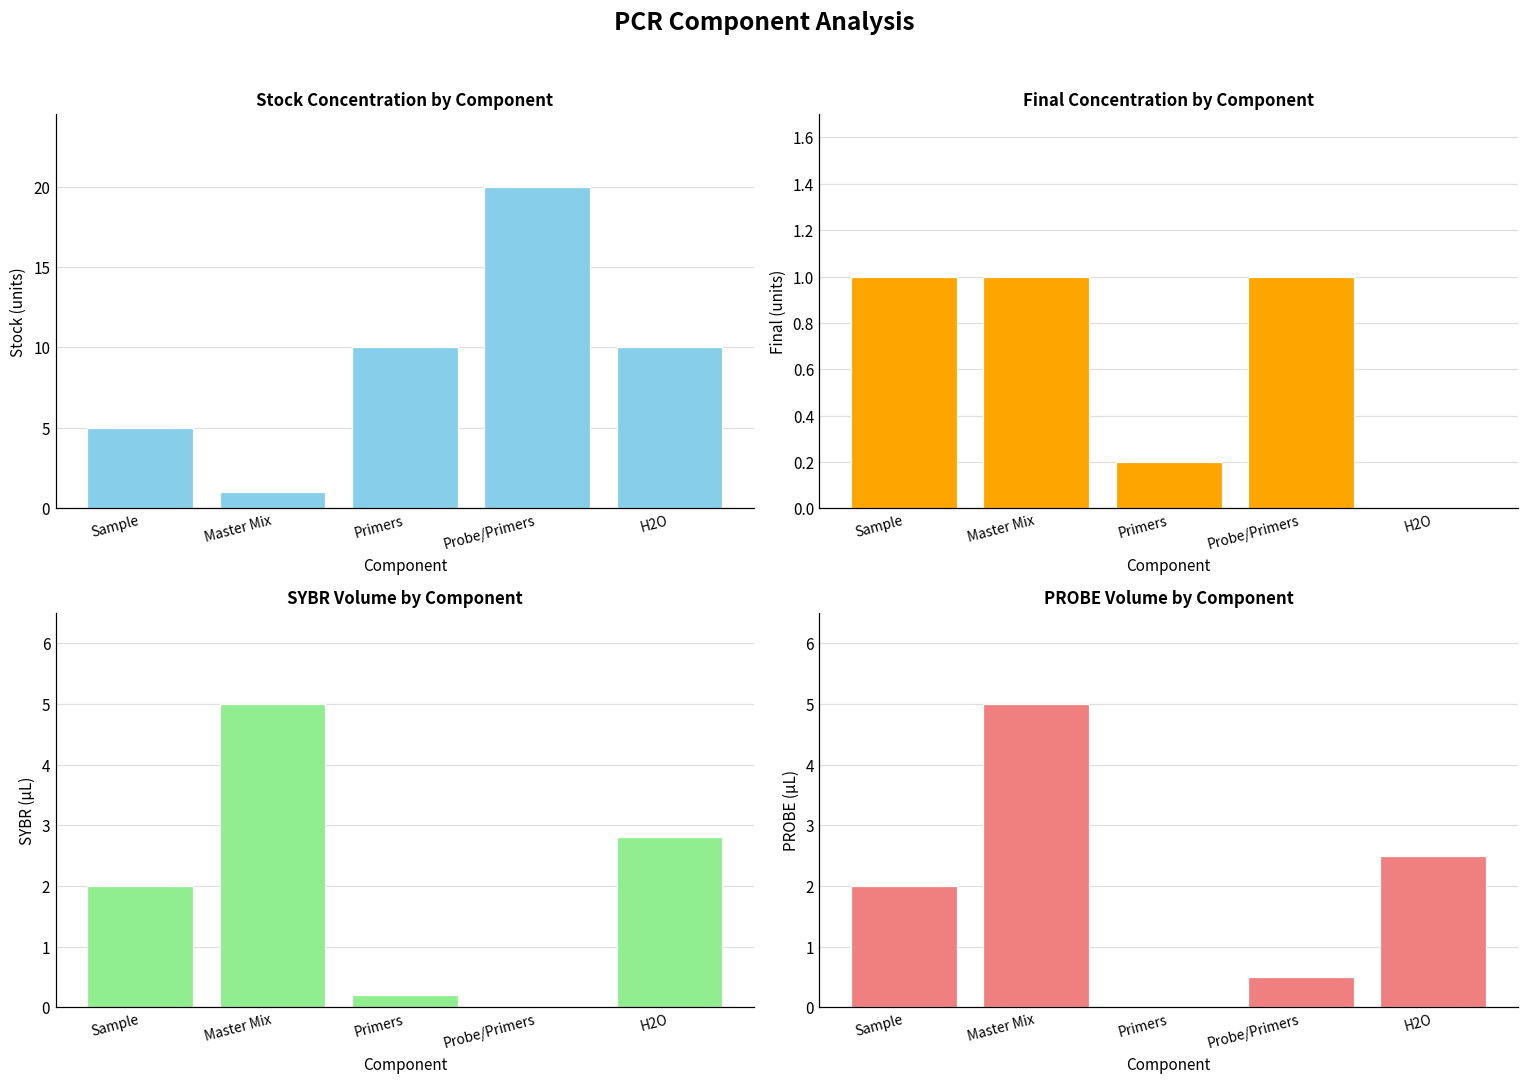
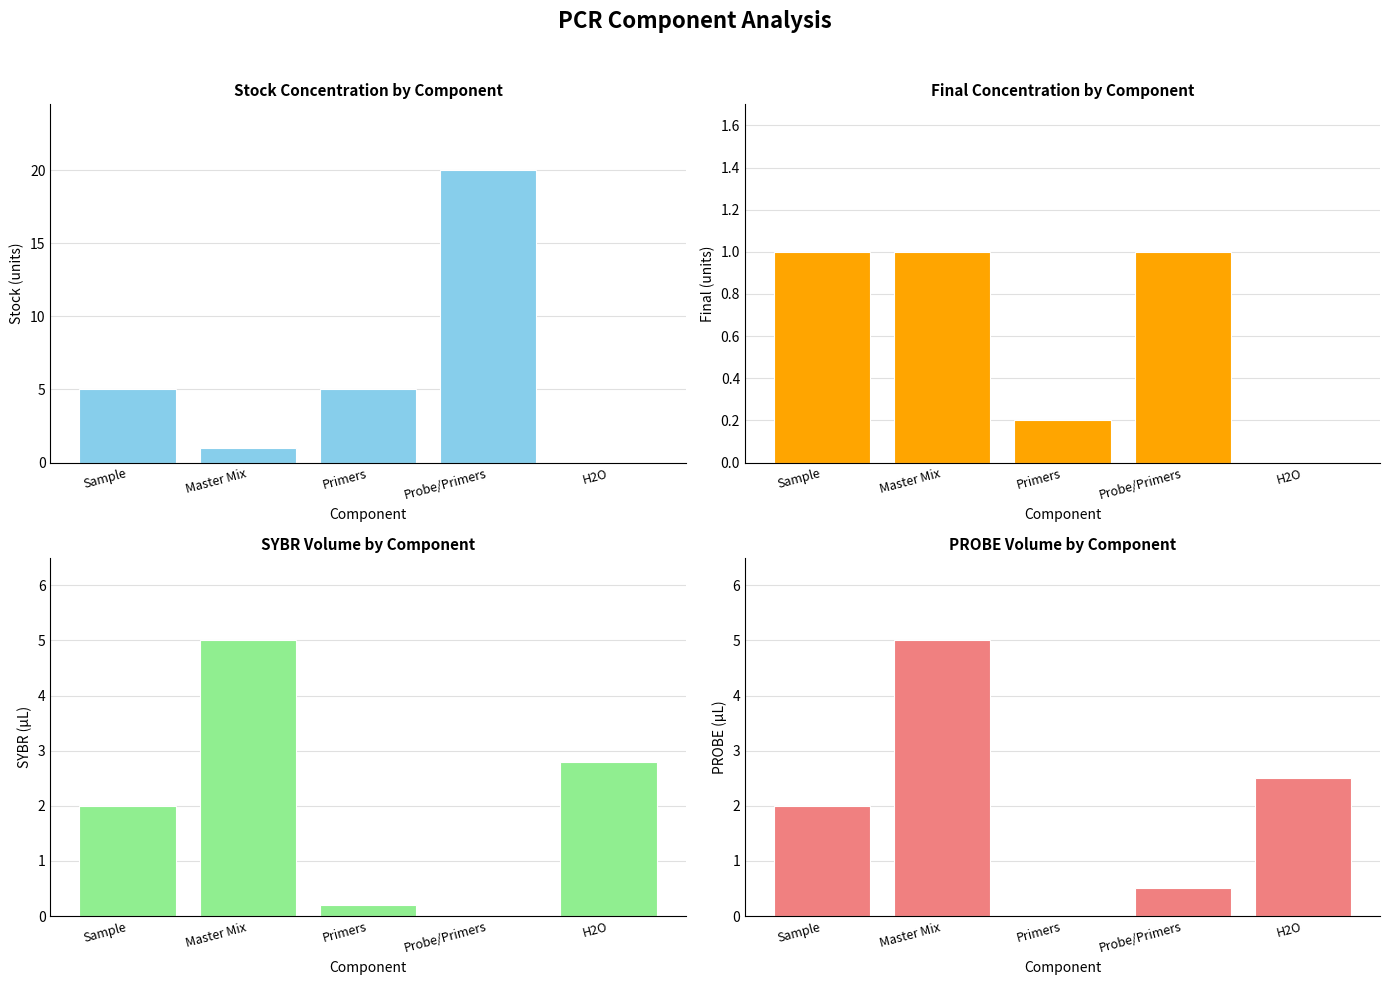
  {
    "Stock Concentration by Component": {
      "Sample": 5,
      "Master Mix": 1,
-     "Primers": 10,
+     "Primers": 5,
      "Probe/Primers": 20,
-     "H2O": 10
+     "H2O": 0
    },
    "Final Concentration by Component": {
      "Sample": 1.00,
      "Master Mix": 1.00,
      "Primers": 0.20,
      "Probe/Primers": 1.00,
      "H2O": 0.00
    },
    "SYBR Volume by Component": {
      "Sample": 2.0,
      "Master Mix": 5.0,
      "Primers": 0.2,
      "Probe/Primers": 0.0,
      "H2O": 2.8
    },
    "PROBE Volume by Component": {
      "Sample": 2.0,
      "Master Mix": 5.0,
      "Primers": 0.0,
      "Probe/Primers": 0.5,
      "H2O": 2.5
    }
  }
